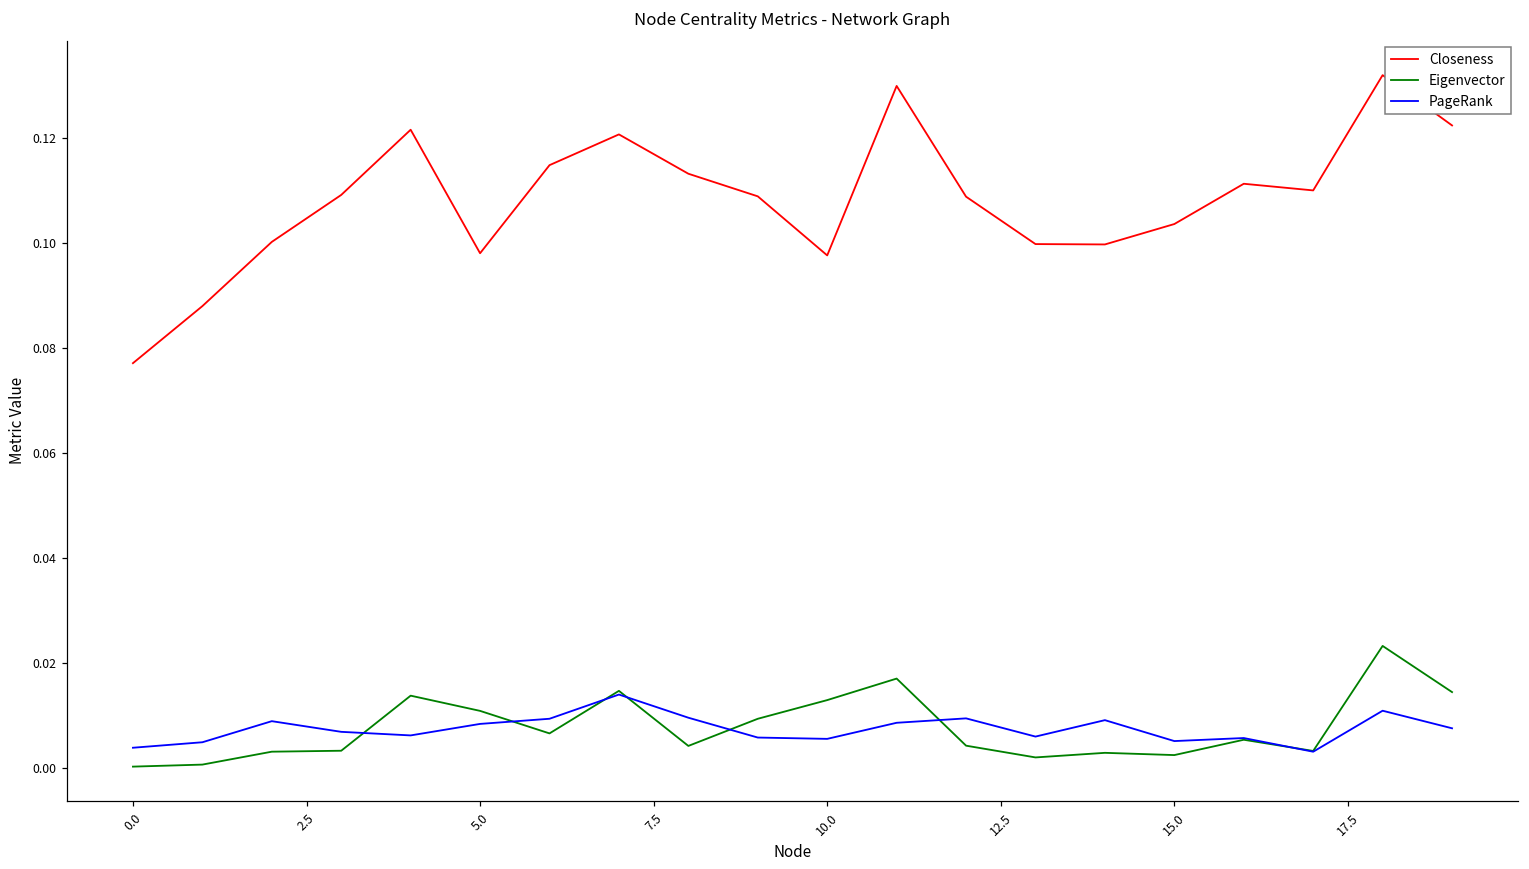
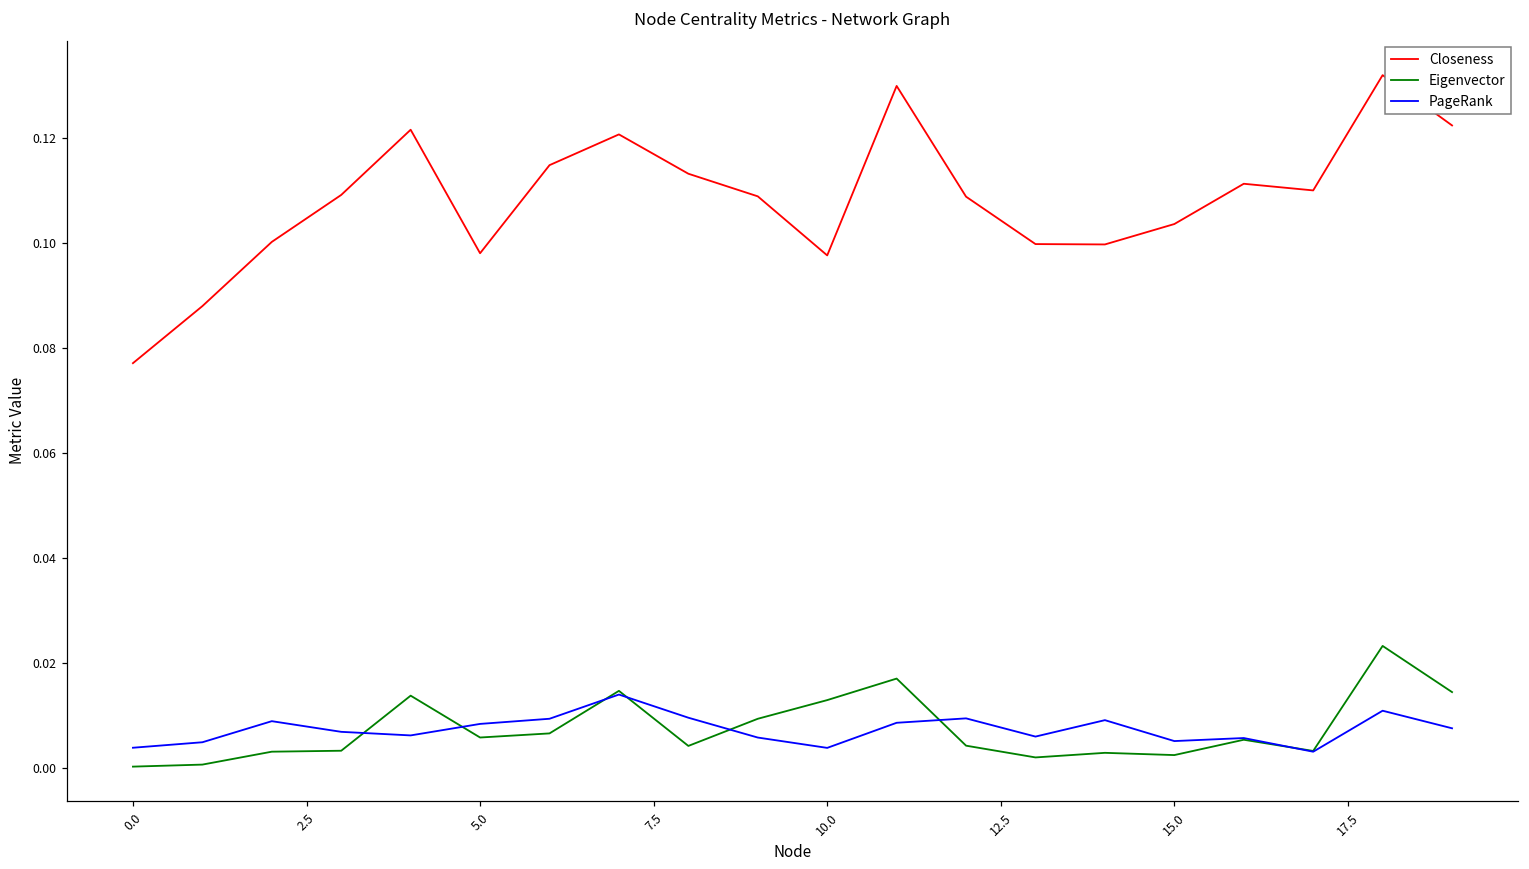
  {
    "Closeness": {
      "0.0": 0.077,
      "5.0": 0.098,
      "10.0": 0.098,
      "15.0": 0.104
    },
    "Eigenvector": {
      "0.0": 0.000,
-     "5.0": 0.011,
+     "5.0": 0.006,
      "10.0": 0.013,
      "15.0": 0.002
    },
    "PageRank": {
      "0.0": 0.004,
      "5.0": 0.008,
-     "10.0": 0.006,
+     "10.0": 0.004,
      "15.0": 0.005
    }
  }
